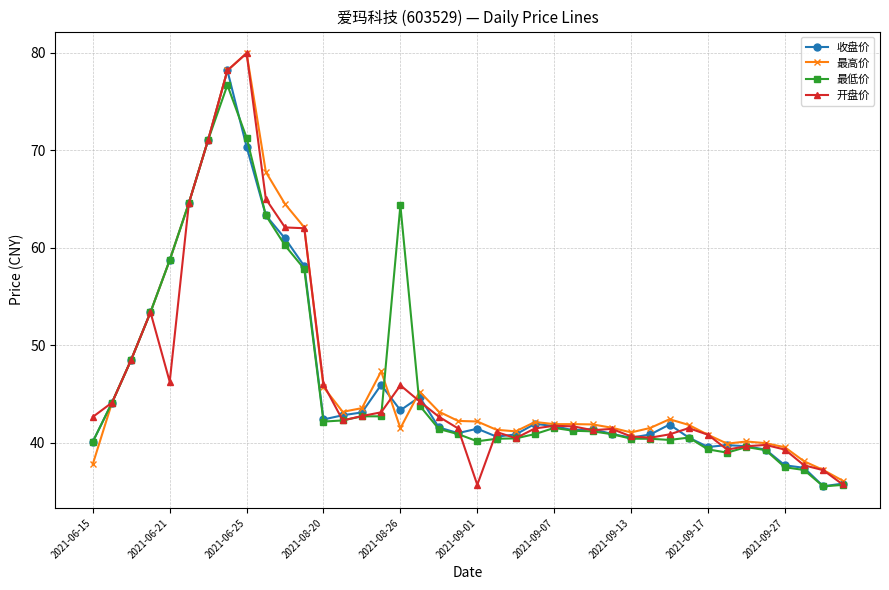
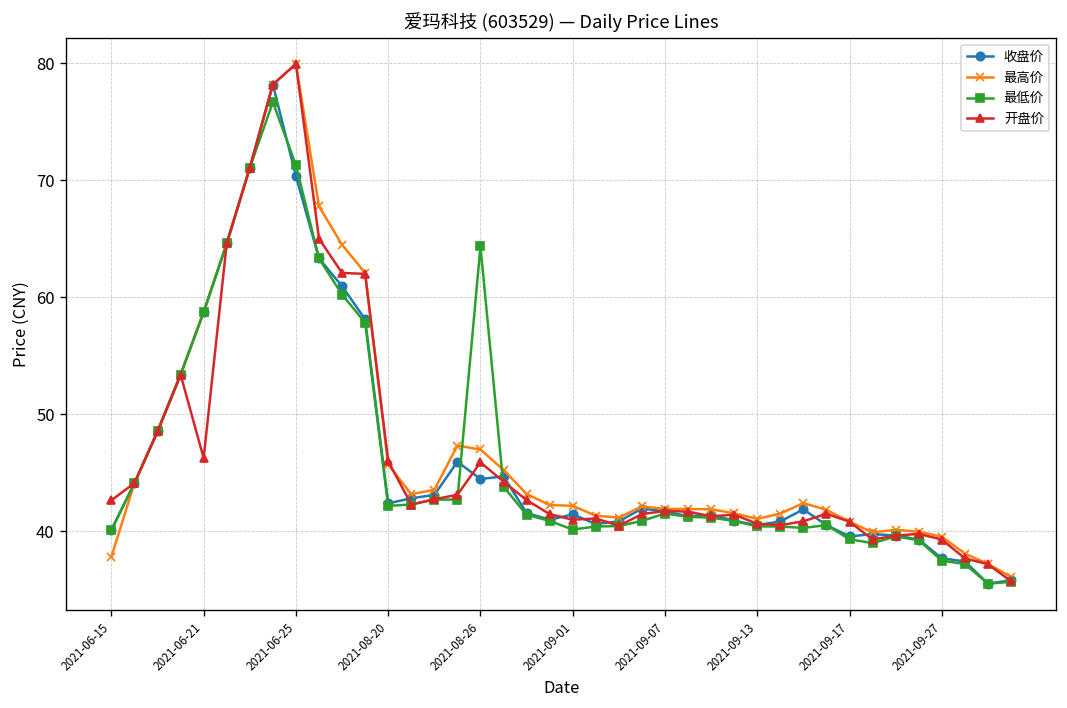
  {
    "收盘价": {
      "2021-06-25": 70,
-     "2021-08-26": 43,
+     "2021-08-26": 44,
      "2021-09-01": 41
    },
    "最高价": {
      "2021-06-15": 38,
      "2021-08-20": 46,
-     "2021-08-26": 42,
+     "2021-08-26": 47,
      "2021-09-01": 42,
      "2021-09-13": 41
    },
    "最低价": {
      "2021-06-25": 71,
      "2021-08-26": 64,
      "2021-09-01": 40
    },
    "开盘价": {
      "2021-06-15": 43,
      "2021-06-21": 46,
      "2021-08-20": 46,
      "2021-08-26": 46,
-     "2021-09-01": 36
+     "2021-09-01": 41
    }
  }
